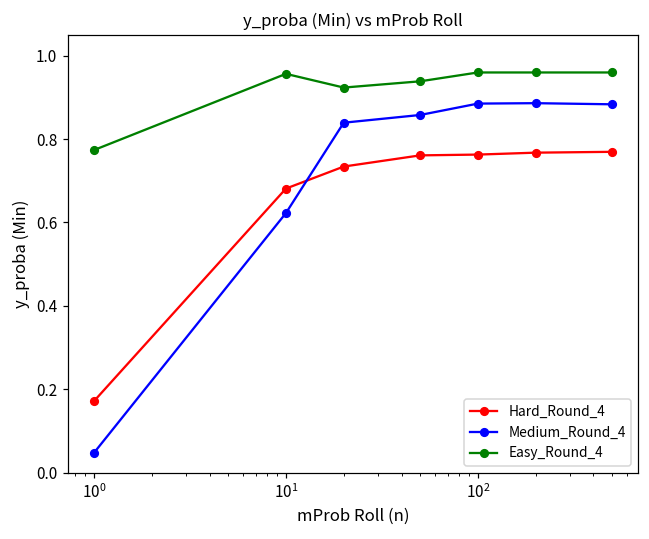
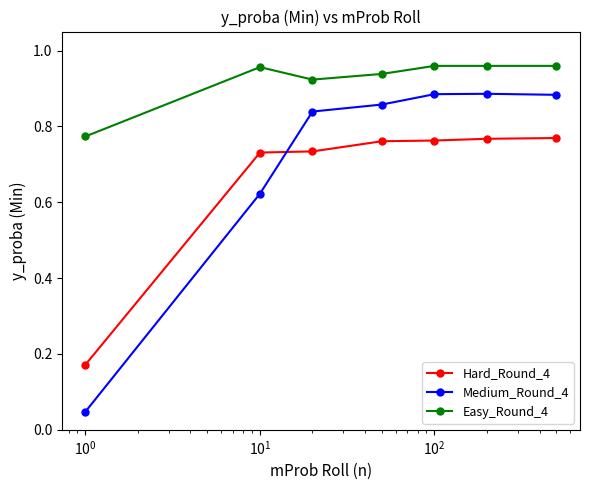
  {
    "Hard_Round_4": {
      "10^0": 0.17,
-     "10^1": 0.68,
+     "10^1": 0.73,
      "10^2": 0.76
    },
    "Medium_Round_4": {
      "10^0": 0.05,
      "10^1": 0.62,
      "10^2": 0.88
    },
    "Easy_Round_4": {
      "10^0": 0.77,
      "10^1": 0.96,
      "10^2": 0.96
    }
  }
